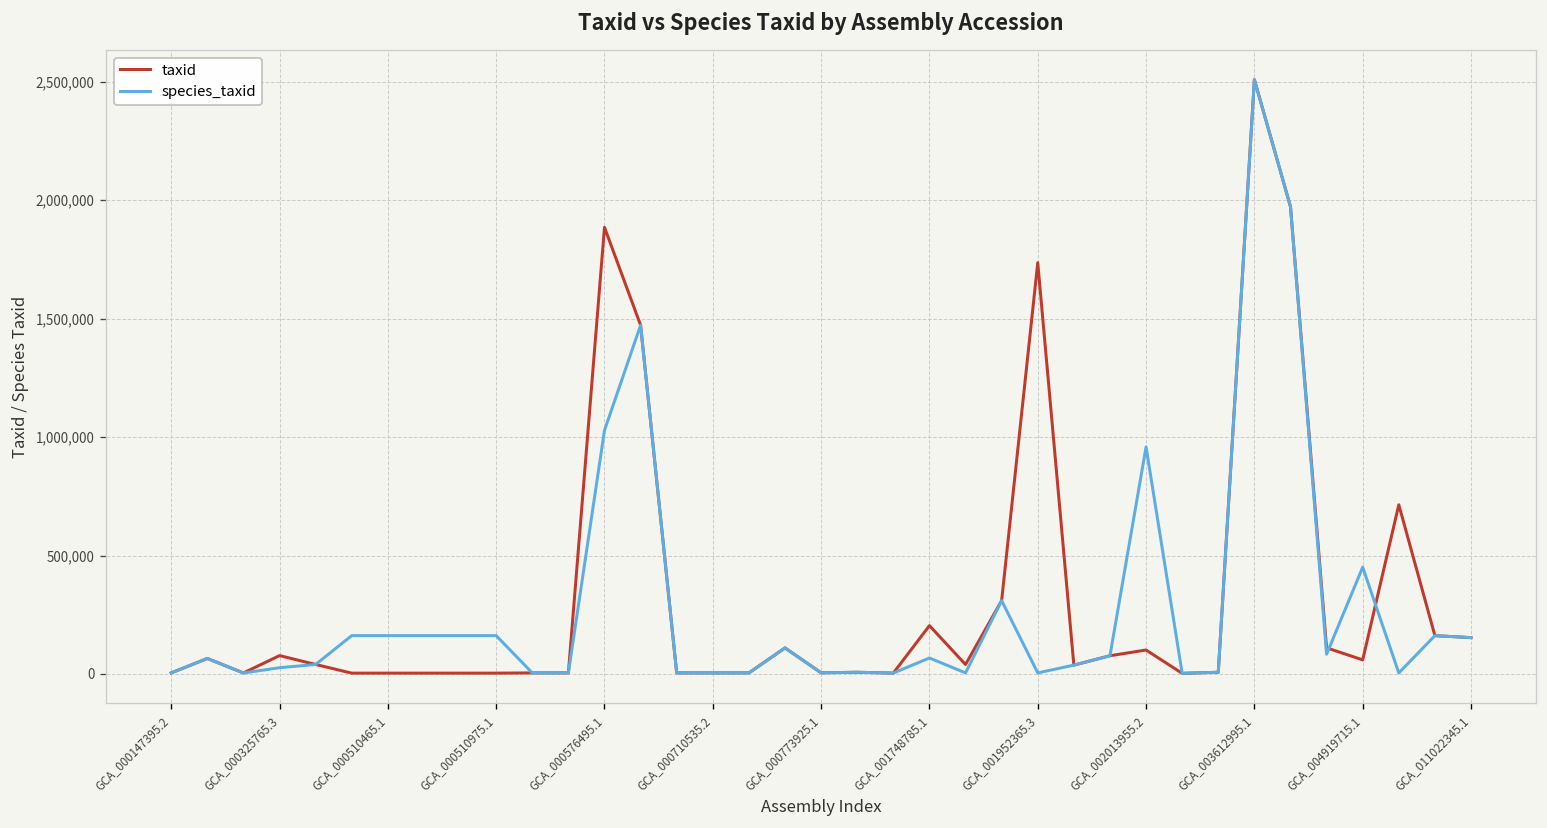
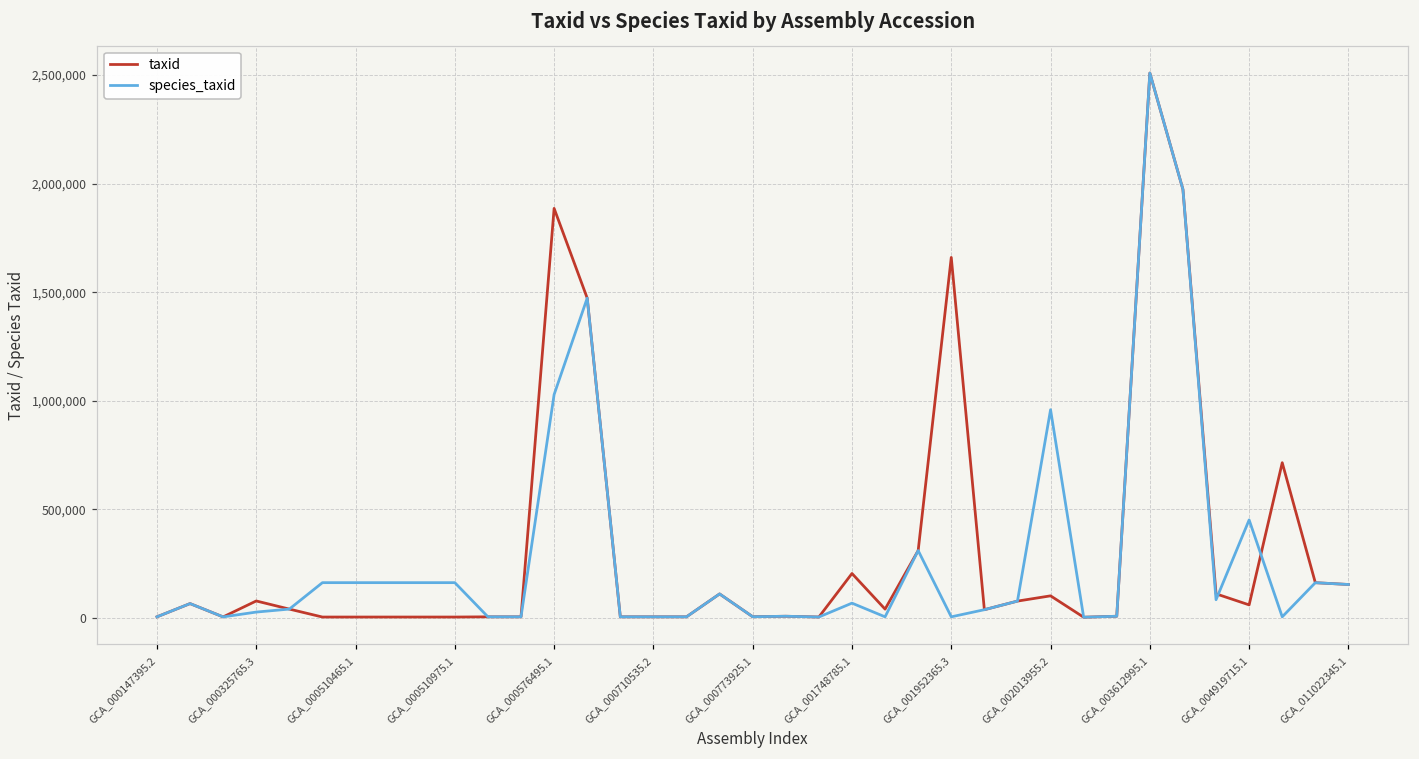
  {
    "taxid": {
      "GCA_000325765.3": "80,000",
      "GCA_000510465.1": "0",
      "GCA_000510975.1": "0",
      "GCA_000576495.1": "1,890,000",
      "GCA_001748785.1": "200,000",
-     "GCA_001952365.3": "1,740,000",
+     "GCA_001952365.3": "1,660,000",
      "GCA_002013955.2": "100,000",
      "GCA_004919715.1": "60,000"
    },
    "species_taxid": {
      "GCA_000325765.3": "30,000",
      "GCA_000510465.1": "160,000",
      "GCA_000510975.1": "160,000",
      "GCA_000576495.1": "1,030,000",
      "GCA_001748785.1": "70,000",
      "GCA_001952365.3": "0",
      "GCA_002013955.2": "960,000",
      "GCA_004919715.1": "450,000"
    }
  }
